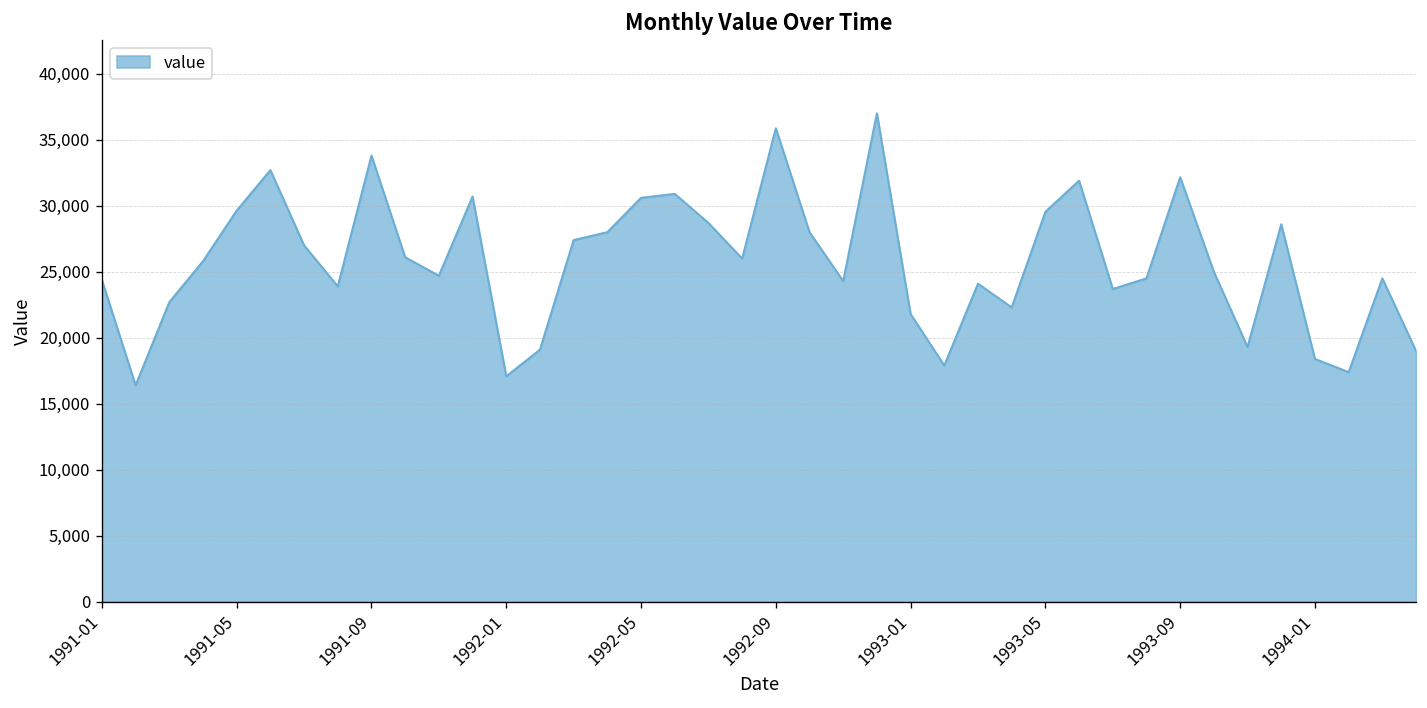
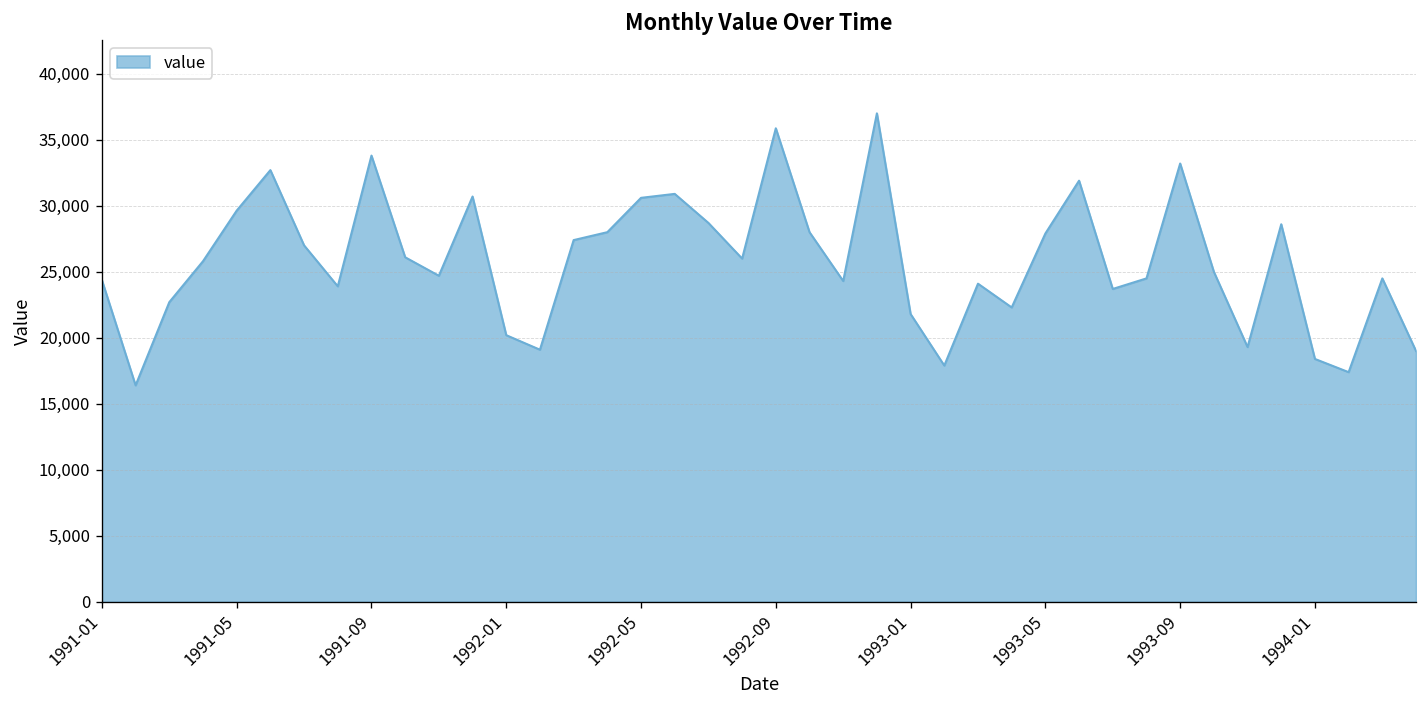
  {
    "1991-01": "24,400",
    "1991-05": "29,600",
    "1991-09": "33,800",
-   "1992-01": "17,100",
+   "1992-01": "20,200",
    "1992-05": "30,600",
    "1992-09": "35,900",
    "1993-01": "21,800",
-   "1993-05": "29,500",
-   "1993-09": "32,200",
+   "1993-05": "27,900",
+   "1993-09": "33,200",
    "1994-01": "18,400"
  }
